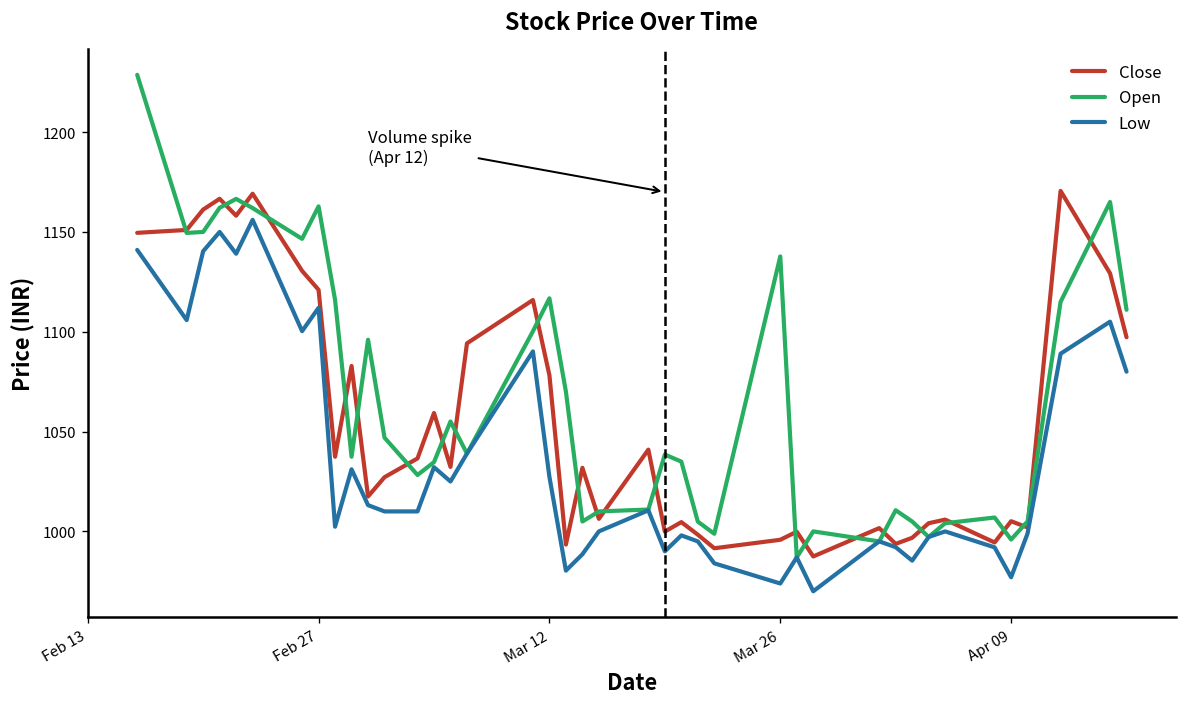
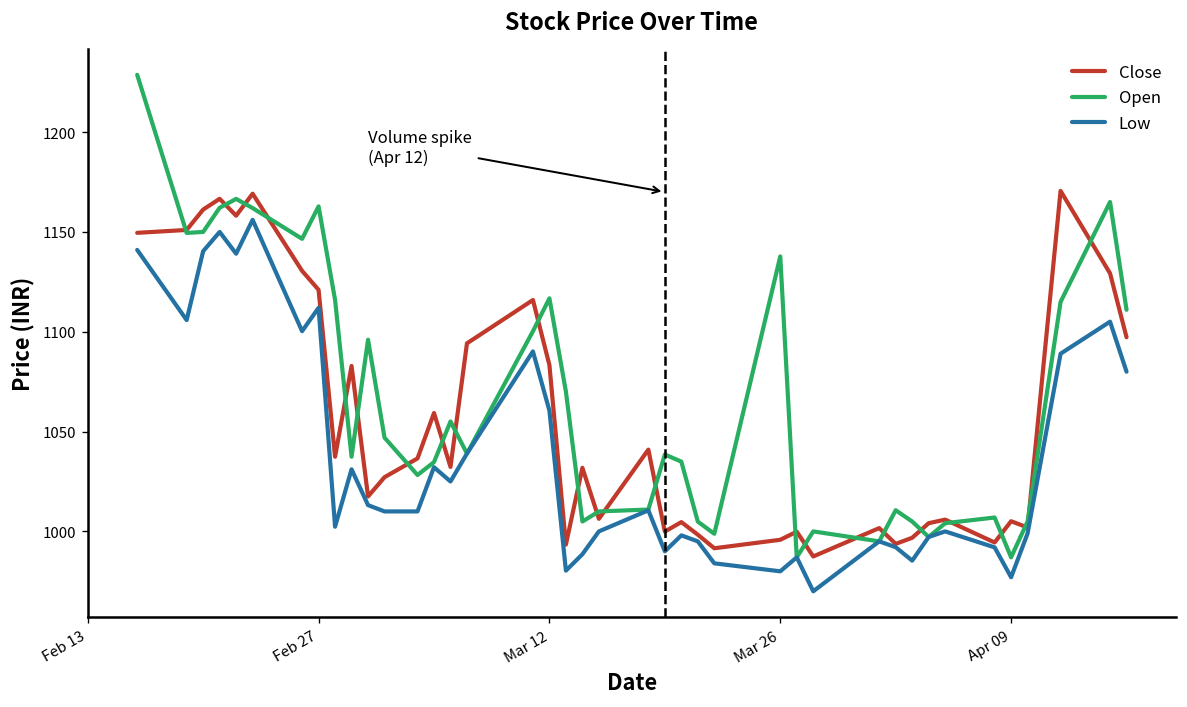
  {
    "Close": {
      "Feb 27": 1121,
-     "Mar 12": 1078,
+     "Mar 12": 1083,
      "Mar 26": 996,
      "Apr 09": 1005
    },
    "Open": {
      "Feb 27": 1163,
      "Mar 12": 1117,
      "Mar 26": 1138,
-     "Apr 09": 996
+     "Apr 09": 987
    },
    "Low": {
      "Feb 27": 1112,
-     "Mar 12": 1027,
-     "Mar 26": 974,
+     "Mar 12": 1061,
+     "Mar 26": 980,
      "Apr 09": 977
    }
  }
